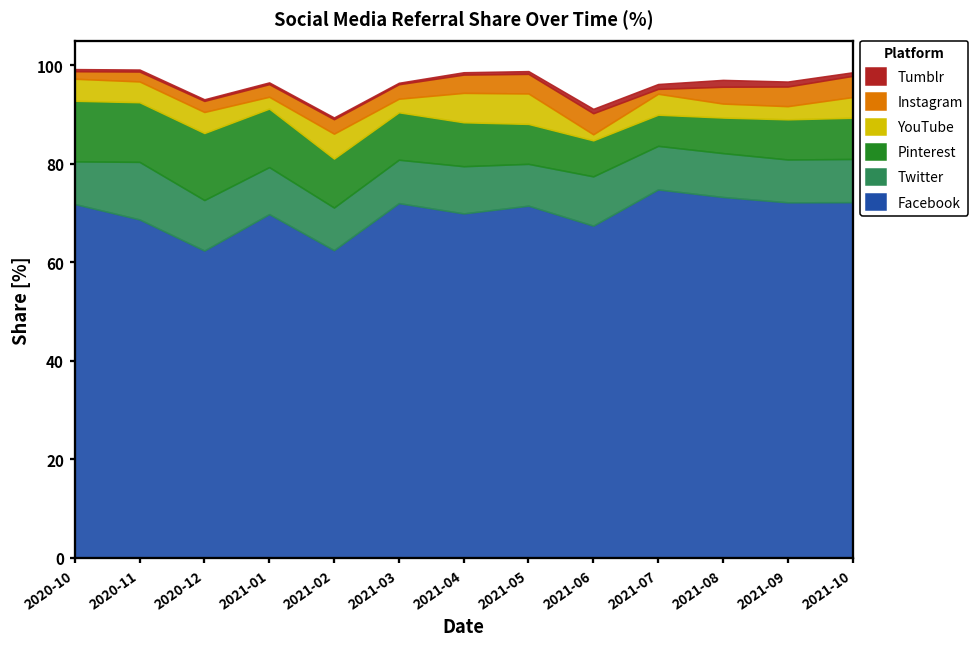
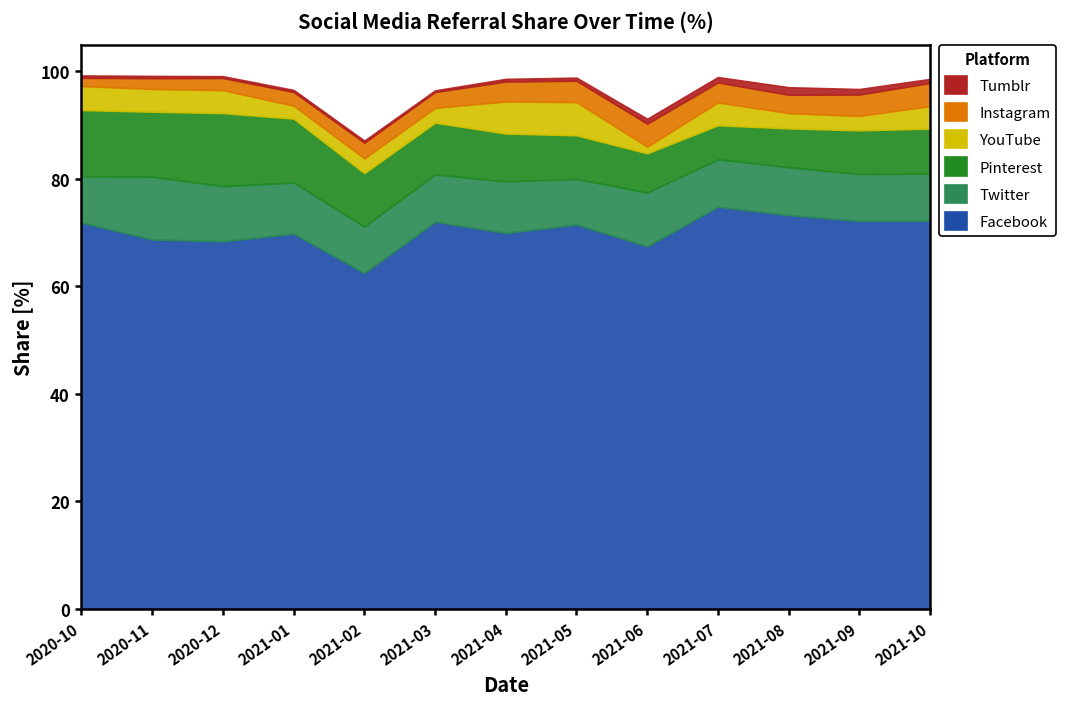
  {
    "Facebook": {
      "2020-10": 72,
      "2020-11": 69,
-     "2020-12": 62,
+     "2020-12": 68,
      "2021-01": 70,
      "2021-02": 62,
      "2021-03": 72,
      "2021-04": 70,
      "2021-05": 72,
      "2021-06": 67,
      "2021-07": 75,
      "2021-08": 73,
      "2021-09": 72,
      "2021-10": 72
    },
    "YouTube": {
      "2020-10": 4,
      "2020-11": 4,
      "2020-12": 4,
      "2021-01": 2,
-     "2021-02": 5,
+     "2021-02": 3,
      "2021-03": 3,
      "2021-04": 6,
      "2021-05": 6,
      "2021-06": 1,
      "2021-07": 4,
      "2021-08": 3,
      "2021-09": 3,
      "2021-10": 4
    },
    "Instagram": {
      "2021-05": 4,
      "2021-06": 4,
-     "2021-07": 1,
+     "2021-07": 4,
      "2021-08": 3,
      "2021-09": 4,
      "2021-10": 4
    },
    "Tumblr": {
      "2021-05": 1,
      "2021-06": 1,
      "2021-07": 1,
      "2021-08": 1,
      "2021-09": 1,
      "2021-10": 1
    }
  }
